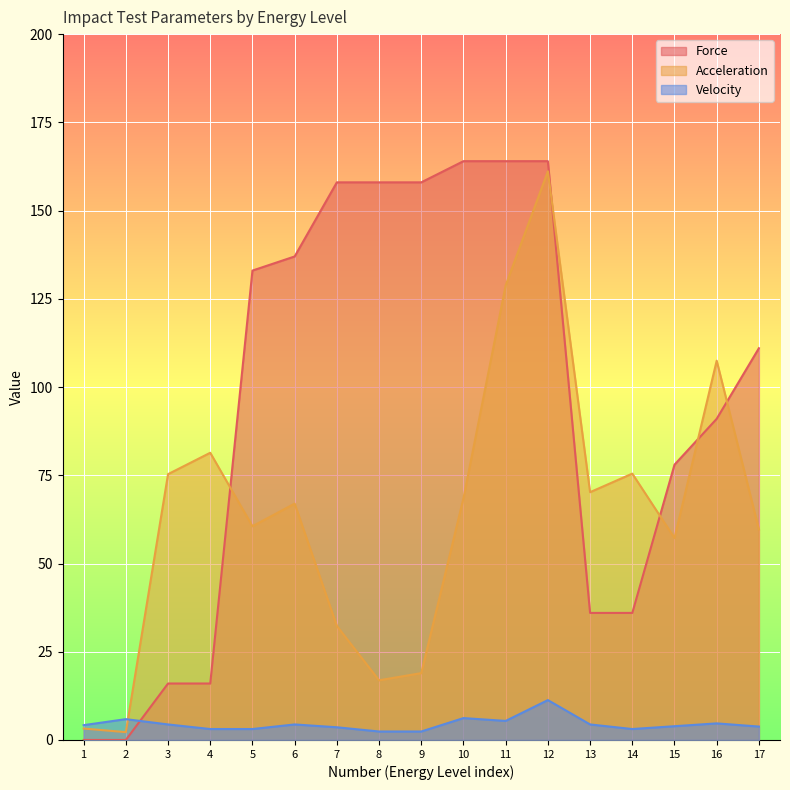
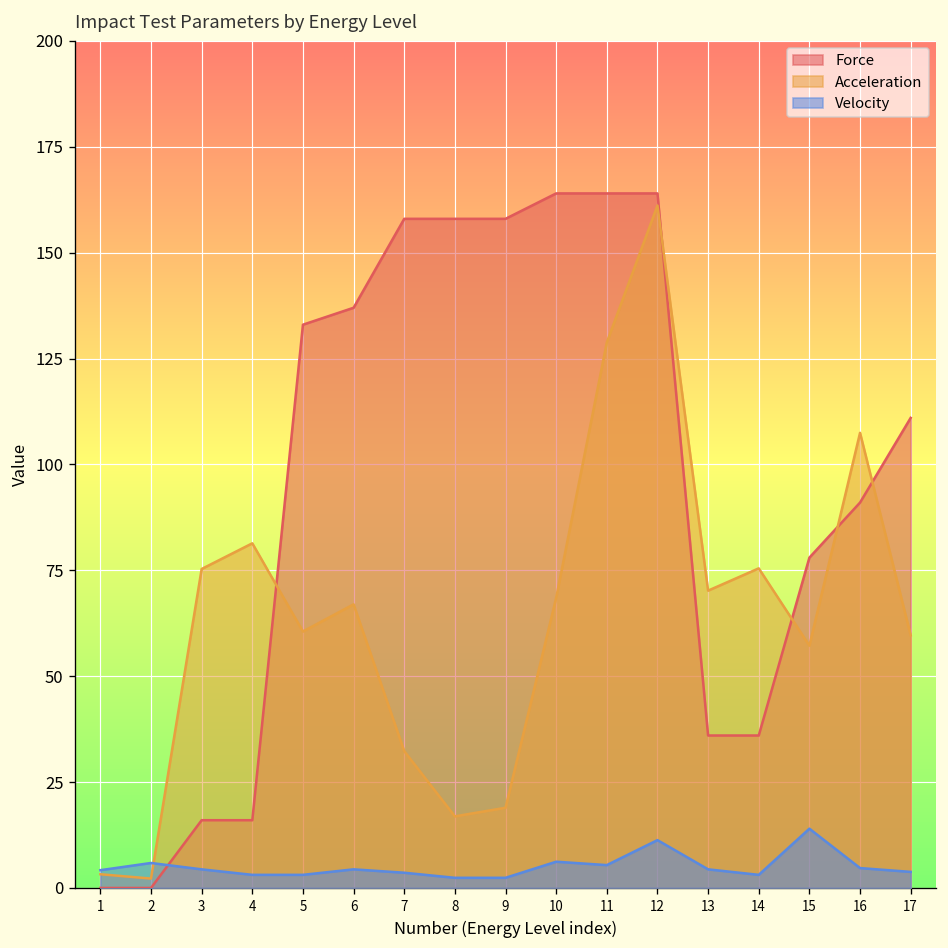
  {
    "Force": {
      "1": 0,
      "2": 0,
      "3": 16,
      "4": 16,
      "5": 133,
      "6": 137,
      "7": 158,
      "8": 158,
      "9": 158,
      "10": 164,
      "11": 164,
      "12": 164,
      "13": 36,
      "14": 36,
      "15": 78,
      "16": 91,
      "17": 111
    },
    "Acceleration": {
      "1": 3,
      "2": 2,
      "3": 75,
      "4": 81,
      "5": 61,
      "6": 67,
      "7": 32,
      "8": 17,
      "9": 19,
      "10": 69,
      "11": 129,
      "12": 161,
      "13": 70,
      "14": 75,
      "15": 57,
      "16": 107,
      "17": 60
    },
    "Velocity": {
      "1": 4,
      "2": 6,
      "3": 4,
      "4": 3,
      "5": 3,
      "6": 4,
      "7": 4,
      "8": 2,
      "9": 2,
      "10": 6,
      "11": 5,
      "12": 11,
      "13": 4,
      "14": 3,
-     "15": 4,
+     "15": 14,
      "16": 5,
      "17": 4
    }
  }
